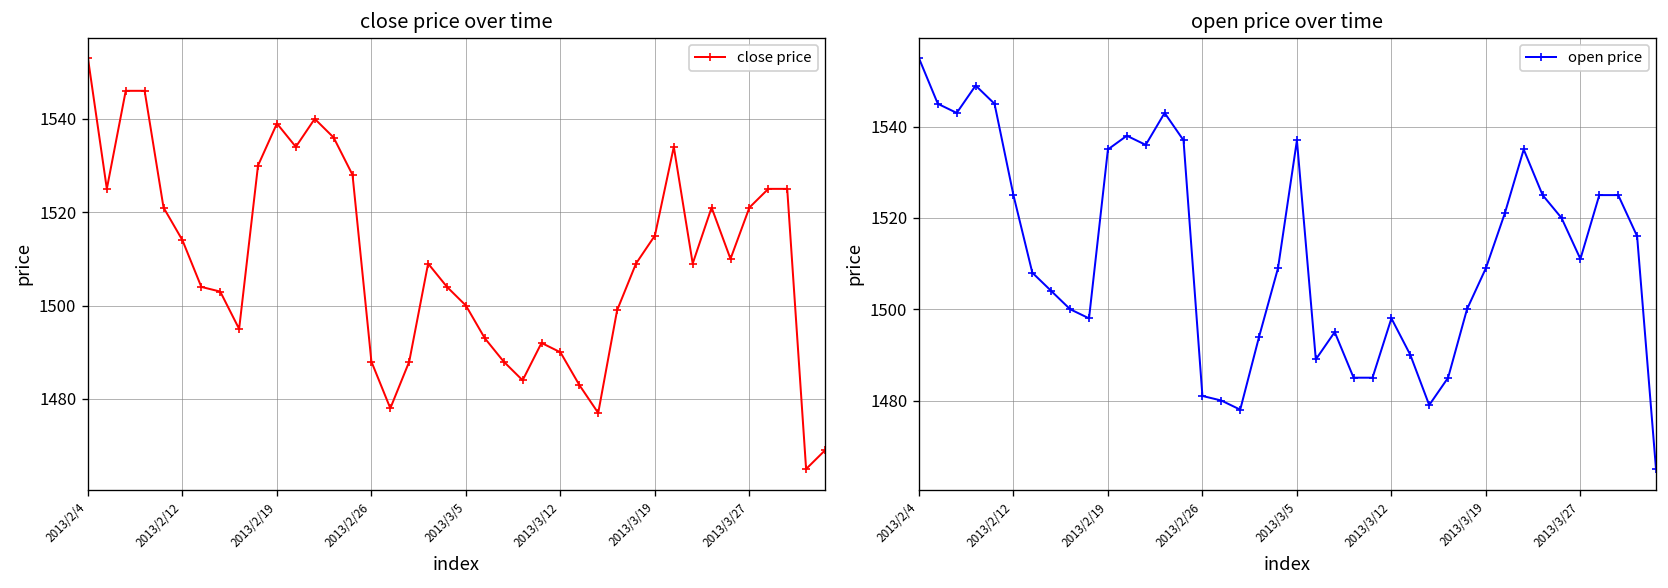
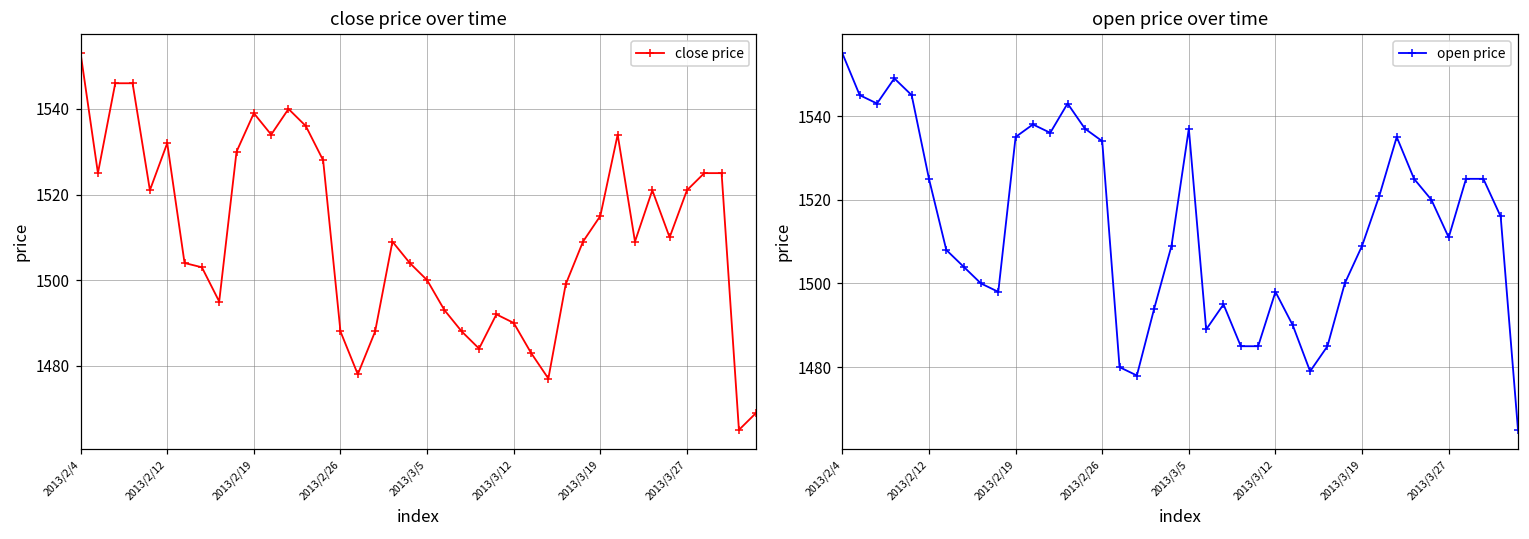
  {
    "close price over time": {
      "2013/2/4": 1553,
-     "2013/2/12": 1514,
+     "2013/2/12": 1532,
      "2013/2/19": 1539,
      "2013/2/26": 1488,
      "2013/3/5": 1500,
      "2013/3/12": 1490,
      "2013/3/19": 1515,
      "2013/3/27": 1521
    },
    "open price over time": {
      "2013/2/4": 1555,
      "2013/2/12": 1525,
      "2013/2/19": 1535,
-     "2013/2/26": 1481,
+     "2013/2/26": 1534,
      "2013/3/5": 1537,
      "2013/3/12": 1498,
      "2013/3/19": 1509,
      "2013/3/27": 1511
    }
  }
